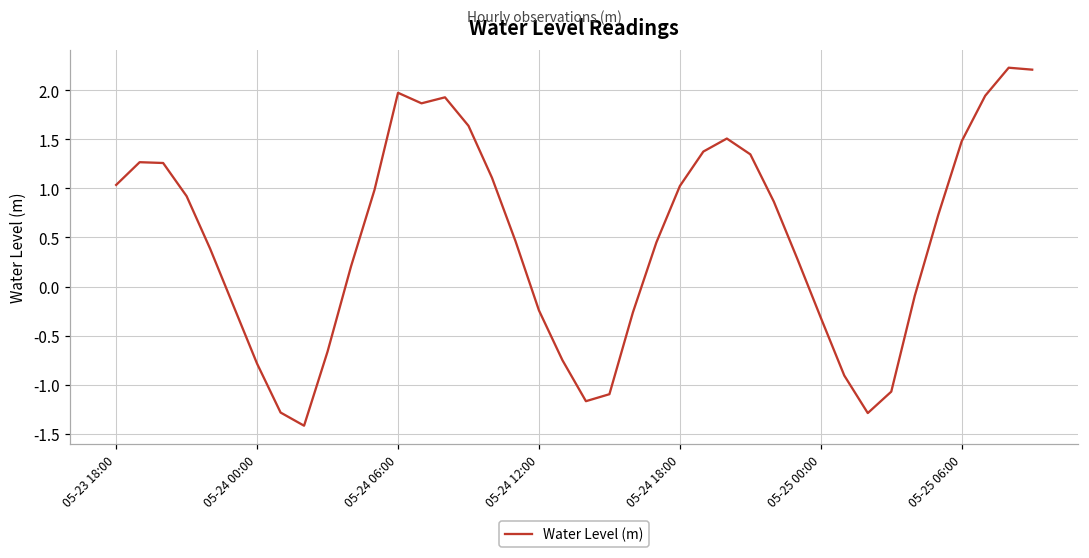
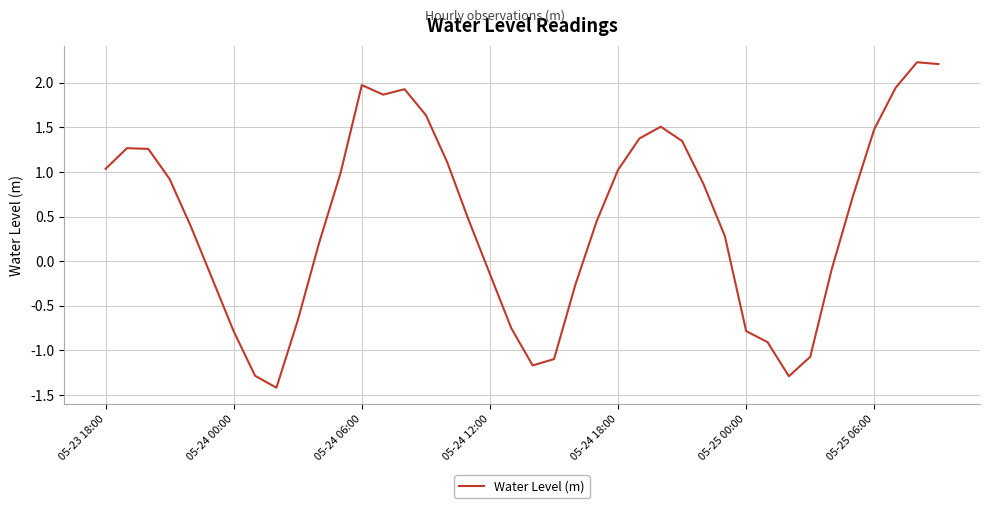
  {
    "05-23 18:00": 1.0,
    "05-24 00:00": -0.8,
    "05-24 06:00": 2.0,
-   "05-24 12:00": -0.2,
+   "05-24 12:00": -0.1,
    "05-24 18:00": 1.0,
-   "05-25 00:00": -0.3,
+   "05-25 00:00": -0.8,
    "05-25 06:00": 1.5
  }
